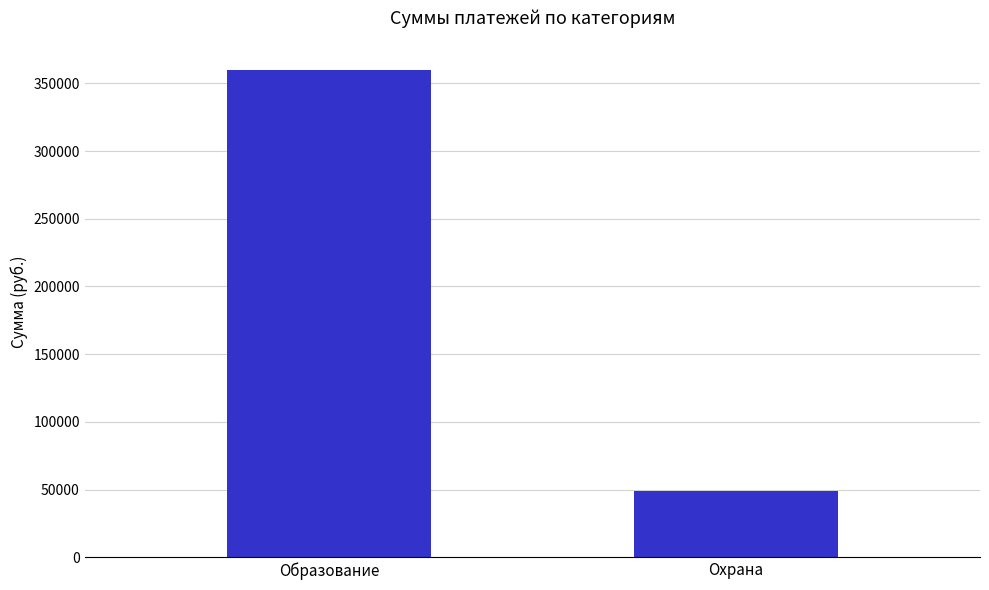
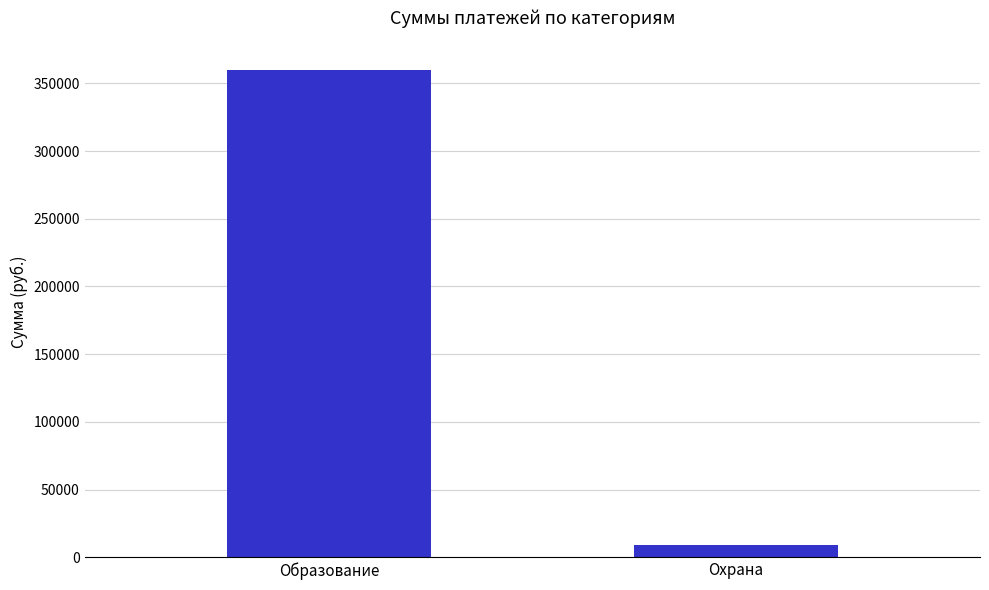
  {
    "Образование": 360000,
-   "Охрана": 49000
+   "Охрана": 9000
  }
